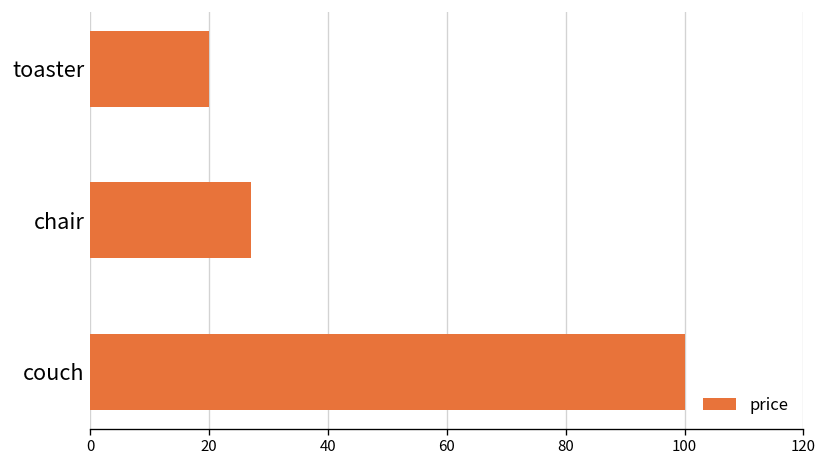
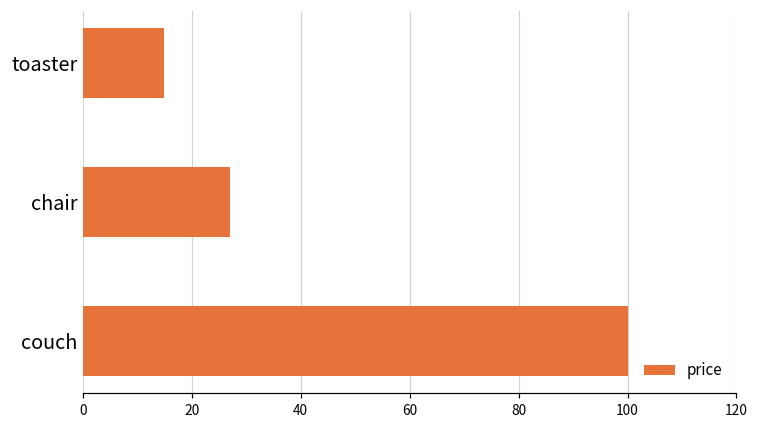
  {
-   "toaster": 20,
+   "toaster": 15,
    "chair": 27,
    "couch": 100
  }
